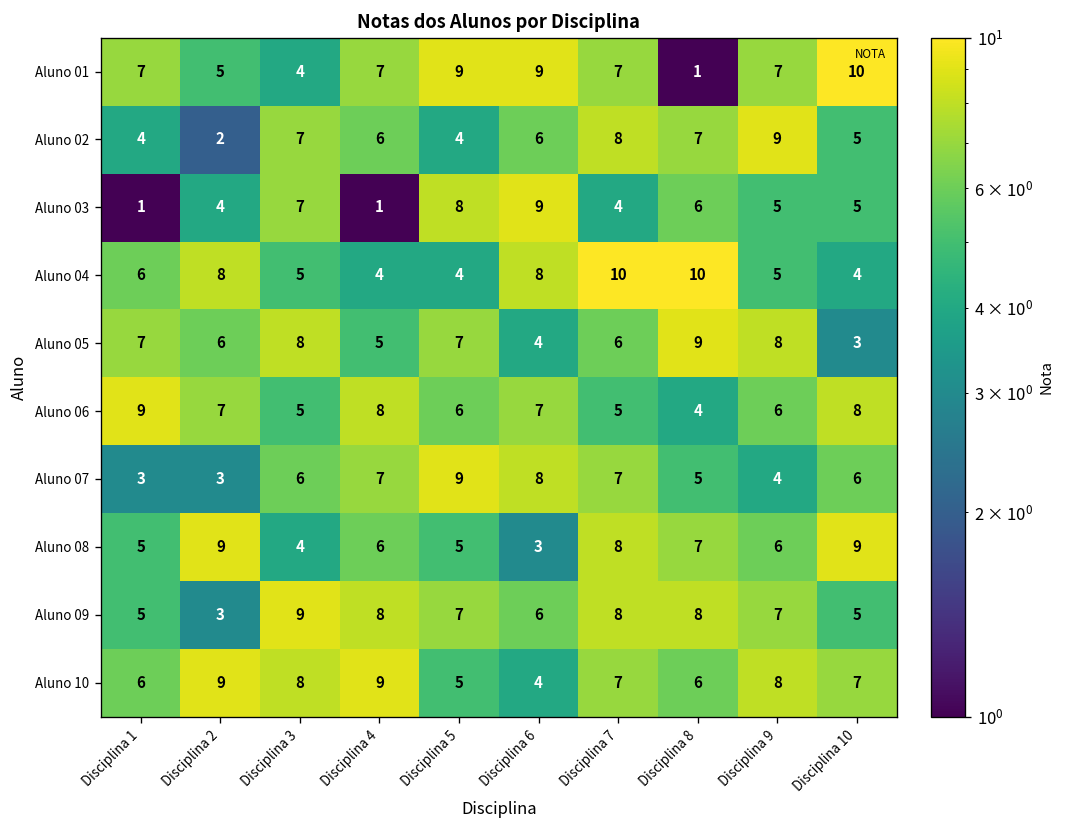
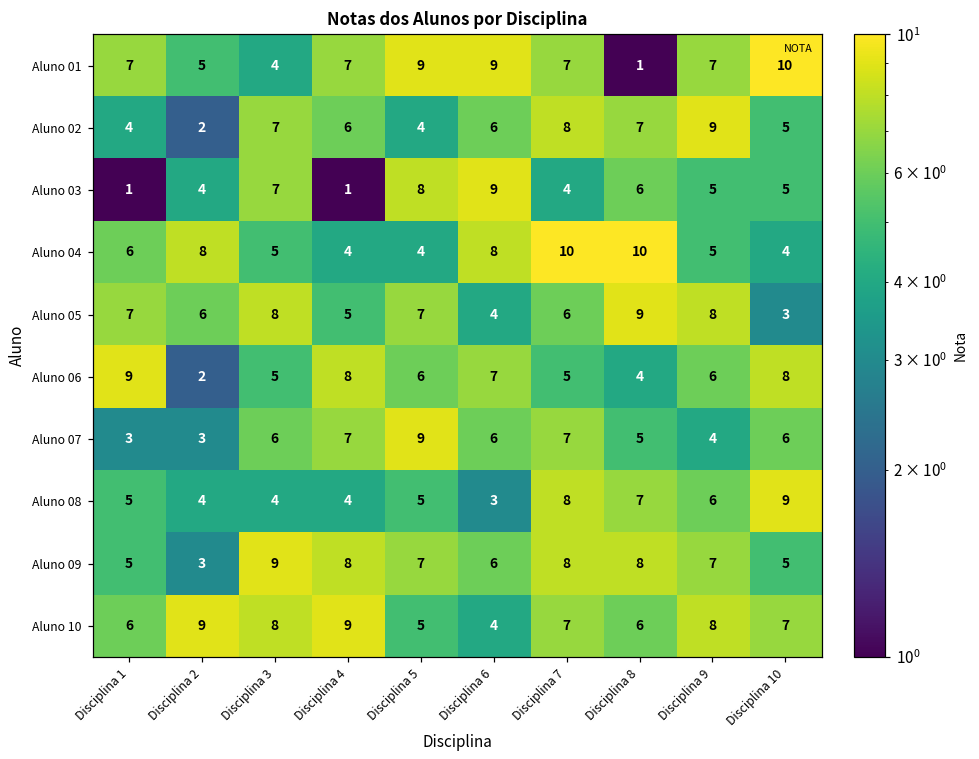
  {
    "Aluno 01": {
      "Disciplina 1": 7,
      "Disciplina 2": 5,
      "Disciplina 3": 4,
      "Disciplina 4": 7,
      "Disciplina 5": 9,
      "Disciplina 6": 9,
      "Disciplina 7": 7,
      "Disciplina 8": 1,
      "Disciplina 9": 7
    },
    "Aluno 02": {
      "Disciplina 1": 4,
      "Disciplina 2": 2,
      "Disciplina 3": 7,
      "Disciplina 4": 6,
      "Disciplina 5": 4,
      "Disciplina 6": 6,
      "Disciplina 7": 8,
      "Disciplina 8": 7,
      "Disciplina 9": 9,
      "Disciplina 10": 5
    },
    "Aluno 03": {
      "Disciplina 1": 1,
      "Disciplina 2": 4,
      "Disciplina 3": 7,
      "Disciplina 4": 1,
      "Disciplina 5": 8,
      "Disciplina 6": 9,
      "Disciplina 7": 4,
      "Disciplina 8": 6,
      "Disciplina 9": 5,
      "Disciplina 10": 5
    },
    "Aluno 04": {
      "Disciplina 1": 6,
      "Disciplina 2": 8,
      "Disciplina 3": 5,
      "Disciplina 4": 4,
      "Disciplina 5": 4,
      "Disciplina 6": 8,
      "Disciplina 7": 10,
      "Disciplina 8": 10,
      "Disciplina 9": 5,
      "Disciplina 10": 4
    },
    "Aluno 05": {
      "Disciplina 1": 7,
      "Disciplina 2": 6,
      "Disciplina 3": 8,
      "Disciplina 4": 5,
      "Disciplina 5": 7,
      "Disciplina 6": 4,
      "Disciplina 7": 6,
      "Disciplina 8": 9,
      "Disciplina 9": 8,
      "Disciplina 10": 3
    },
    "Aluno 06": {
      "Disciplina 1": 9,
-     "Disciplina 2": 7,
+     "Disciplina 2": 2,
      "Disciplina 3": 5,
      "Disciplina 4": 8,
      "Disciplina 5": 6,
      "Disciplina 6": 7,
      "Disciplina 7": 5,
      "Disciplina 8": 4,
      "Disciplina 9": 6,
      "Disciplina 10": 8
    },
    "Aluno 07": {
      "Disciplina 1": 3,
      "Disciplina 2": 3,
      "Disciplina 3": 6,
      "Disciplina 4": 7,
      "Disciplina 5": 9,
-     "Disciplina 6": 8,
+     "Disciplina 6": 6,
      "Disciplina 7": 7,
      "Disciplina 8": 5,
      "Disciplina 9": 4,
      "Disciplina 10": 6
    },
    "Aluno 08": {
      "Disciplina 1": 5,
-     "Disciplina 2": 9,
+     "Disciplina 2": 4,
      "Disciplina 3": 4,
-     "Disciplina 4": 6,
+     "Disciplina 4": 4,
      "Disciplina 5": 5,
      "Disciplina 6": 3,
      "Disciplina 7": 8,
      "Disciplina 8": 7,
      "Disciplina 9": 6,
      "Disciplina 10": 9
    },
    "Aluno 09": {
      "Disciplina 1": 5,
      "Disciplina 2": 3,
      "Disciplina 3": 9,
      "Disciplina 4": 8,
      "Disciplina 5": 7,
      "Disciplina 6": 6,
      "Disciplina 7": 8,
      "Disciplina 8": 8,
      "Disciplina 9": 7,
      "Disciplina 10": 5
    },
    "Aluno 10": {
      "Disciplina 1": 6,
      "Disciplina 2": 9,
      "Disciplina 3": 8,
      "Disciplina 4": 9,
      "Disciplina 5": 5,
      "Disciplina 6": 4,
      "Disciplina 7": 7,
      "Disciplina 8": 6,
      "Disciplina 9": 8,
      "Disciplina 10": 7
    }
  }
